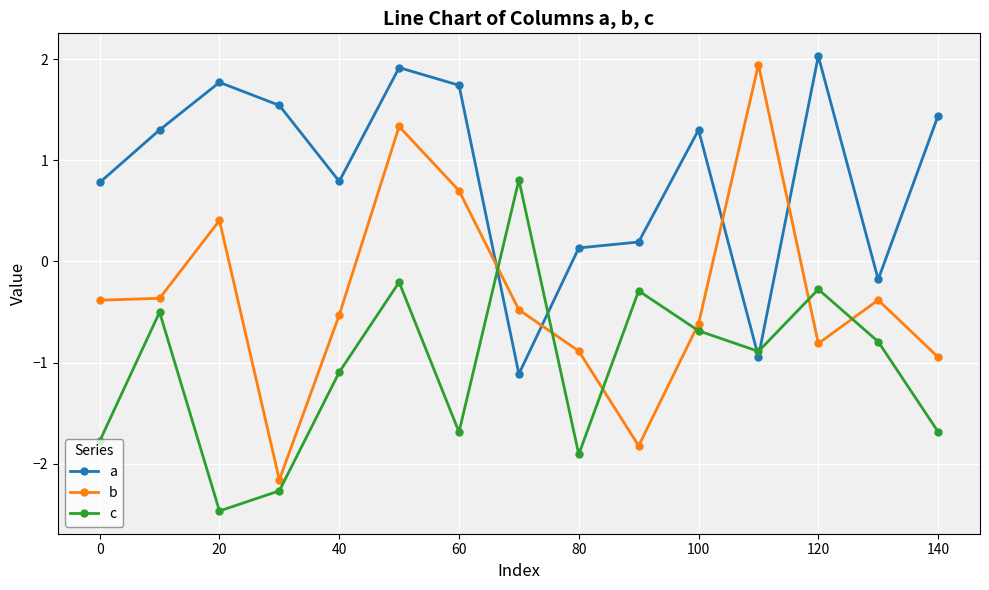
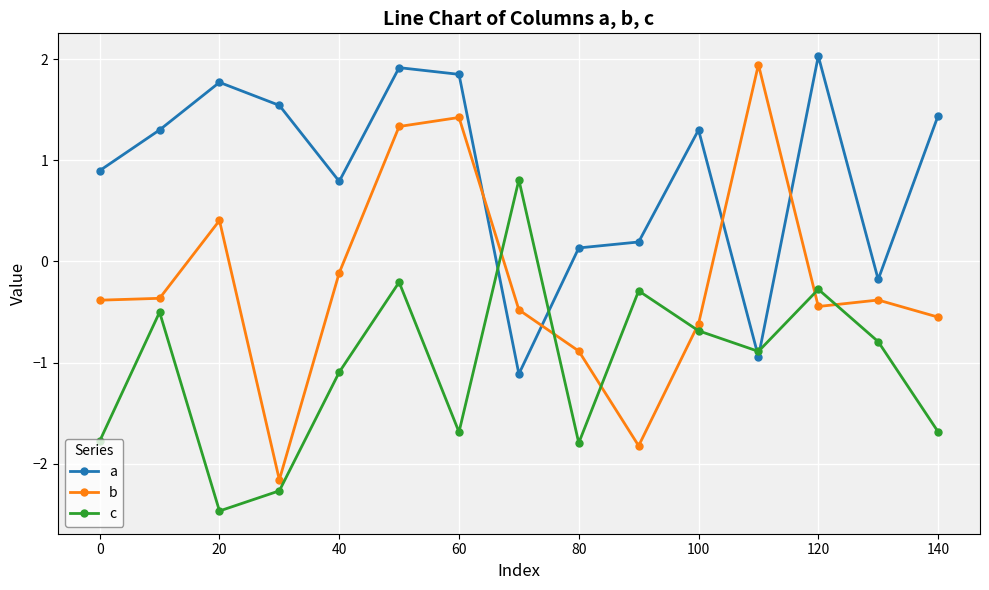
  {
    "a": {
-     "0": 0.78,
+     "0": 0.90,
      "20": 1.77,
      "40": 0.79,
-     "60": 1.74,
+     "60": 1.85,
      "80": 0.13,
      "100": 1.30,
      "120": 2.03,
      "140": 1.44
    },
    "b": {
      "0": -0.38,
      "20": 0.40,
-     "40": -0.53,
-     "60": 0.70,
+     "40": -0.11,
+     "60": 1.42,
      "80": -0.89,
      "100": -0.62,
-     "120": -0.81,
-     "140": -0.95
+     "120": -0.45,
+     "140": -0.55
    },
    "c": {
      "20": -2.47,
      "40": -1.10,
      "60": -1.69,
-     "80": -1.91,
+     "80": -1.79,
      "100": -0.69,
      "120": -0.28,
      "140": -1.68
    }
  }
